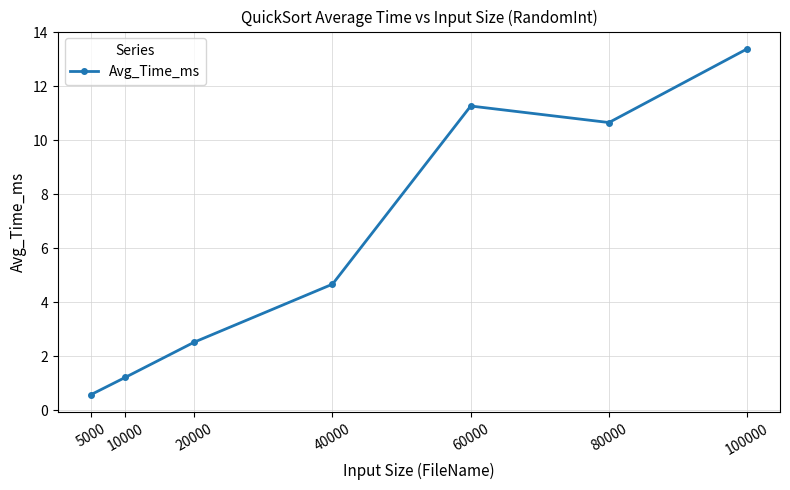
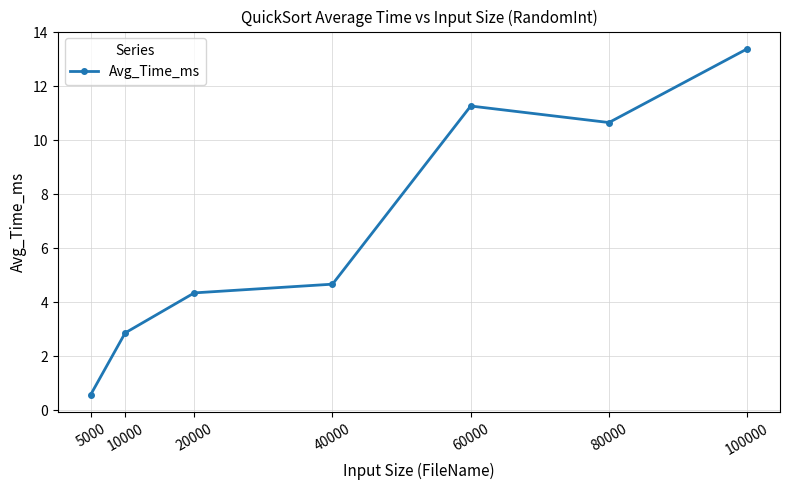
  {
    "5000": 0.6,
-   "10000": 1.2,
-   "20000": 2.5,
+   "10000": 2.9,
+   "20000": 4.3,
    "40000": 4.7,
    "60000": 11.3,
    "80000": 10.7,
    "100000": 13.4
  }
